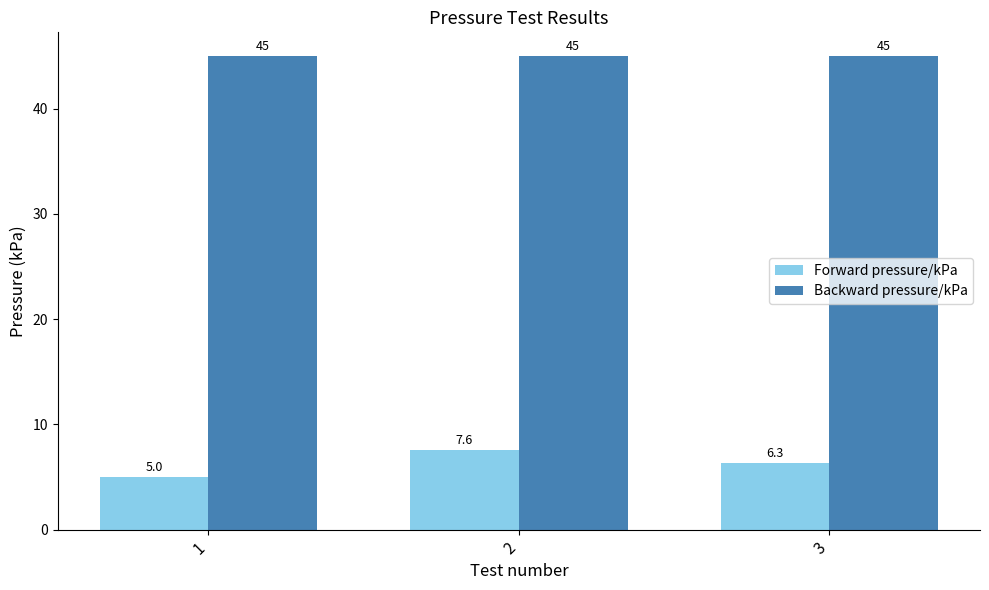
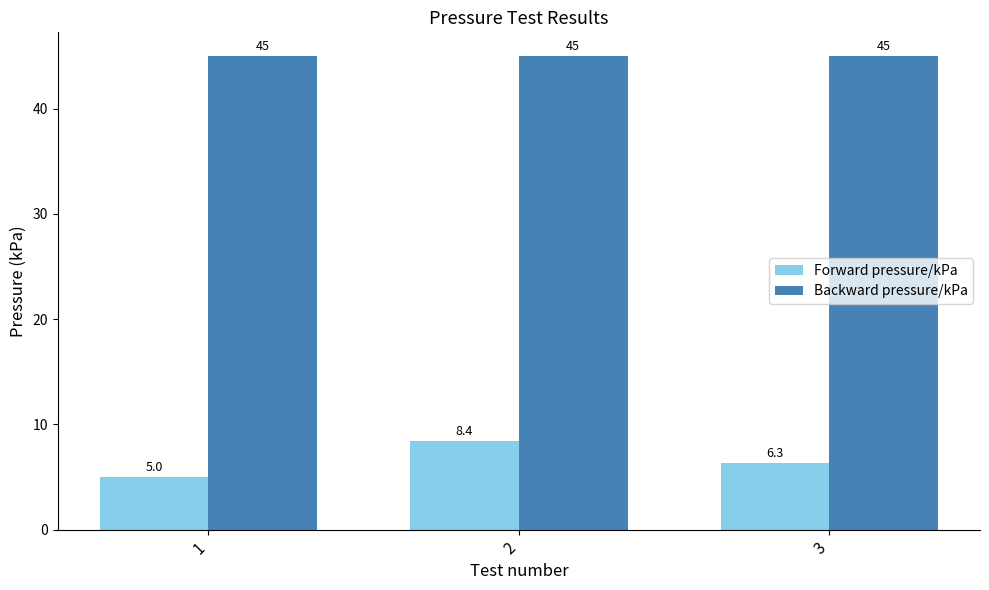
  {
    "Forward pressure/kPa": {
      "1": 5.0,
-     "2": 7.6,
+     "2": 8.4,
      "3": 6.3
    },
    "Backward pressure/kPa": {
      "1": 45,
      "2": 45,
      "3": 45
    }
  }
